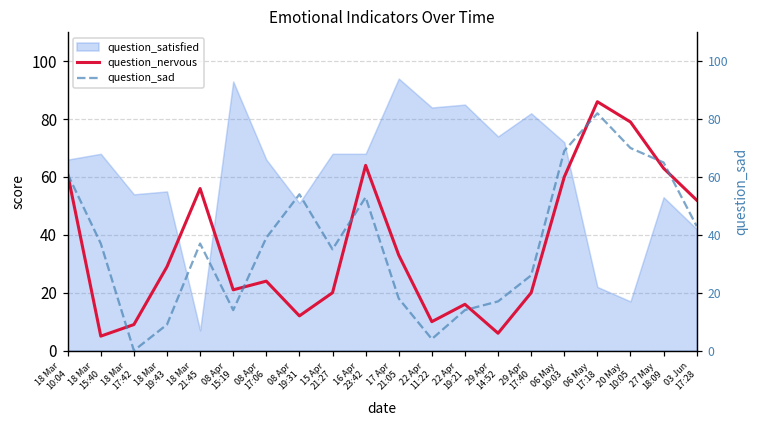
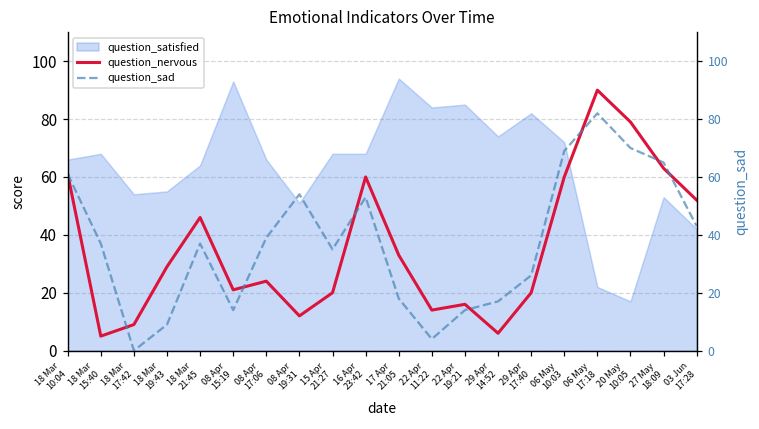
  {
    "question_satisfied": {
      "18 Mar 10:04": 66,
      "18 Mar 15:40": 68,
      "18 Mar 17:42": 54,
      "18 Mar 19:43": 55,
-     "18 Mar 21:45": 7,
+     "18 Mar 21:45": 64,
      "08 Apr 15:19": 93,
      "08 Apr 17:06": 66,
      "08 Apr 19:31": 51,
      "15 Apr 21:27": 68,
      "16 Apr 23:42": 68,
      "17 Apr 21:05": 94,
      "22 Apr 11:22": 84,
      "22 Apr 19:21": 85,
      "29 Apr 14:52": 74,
      "29 Apr 17:40": 82,
      "06 May 10:03": 72,
      "06 May 17:18": 22,
      "20 May 10:05": 17,
      "27 May 18:09": 53,
      "03 Jun 17:28": 42
    },
    "question_nervous": {
      "18 Mar 10:04": 61,
      "18 Mar 15:40": 5,
      "18 Mar 17:42": 9,
      "18 Mar 19:43": 29,
-     "18 Mar 21:45": 56,
+     "18 Mar 21:45": 46,
      "08 Apr 15:19": 21,
      "08 Apr 17:06": 24,
      "08 Apr 19:31": 12,
      "15 Apr 21:27": 20,
-     "16 Apr 23:42": 64,
+     "16 Apr 23:42": 60,
      "17 Apr 21:05": 33,
-     "22 Apr 11:22": 10,
+     "22 Apr 11:22": 14,
      "22 Apr 19:21": 16,
      "29 Apr 14:52": 6,
      "29 Apr 17:40": 20,
      "06 May 10:03": 60,
-     "06 May 17:18": 86,
+     "06 May 17:18": 90,
      "20 May 10:05": 79,
      "27 May 18:09": 63,
      "03 Jun 17:28": 52
    },
    "question_sad": {
      "18 Mar 10:04": 61,
      "18 Mar 15:40": 37,
      "18 Mar 17:42": 0,
      "18 Mar 19:43": 9,
      "18 Mar 21:45": 37,
      "08 Apr 15:19": 14,
      "08 Apr 17:06": 39,
      "08 Apr 19:31": 54,
      "15 Apr 21:27": 35,
      "16 Apr 23:42": 53,
      "17 Apr 21:05": 18,
      "22 Apr 11:22": 4,
      "22 Apr 19:21": 14,
      "29 Apr 14:52": 17,
      "29 Apr 17:40": 26,
      "06 May 10:03": 69,
      "06 May 17:18": 82,
      "20 May 10:05": 70,
      "27 May 18:09": 65,
      "03 Jun 17:28": 43
    }
  }
